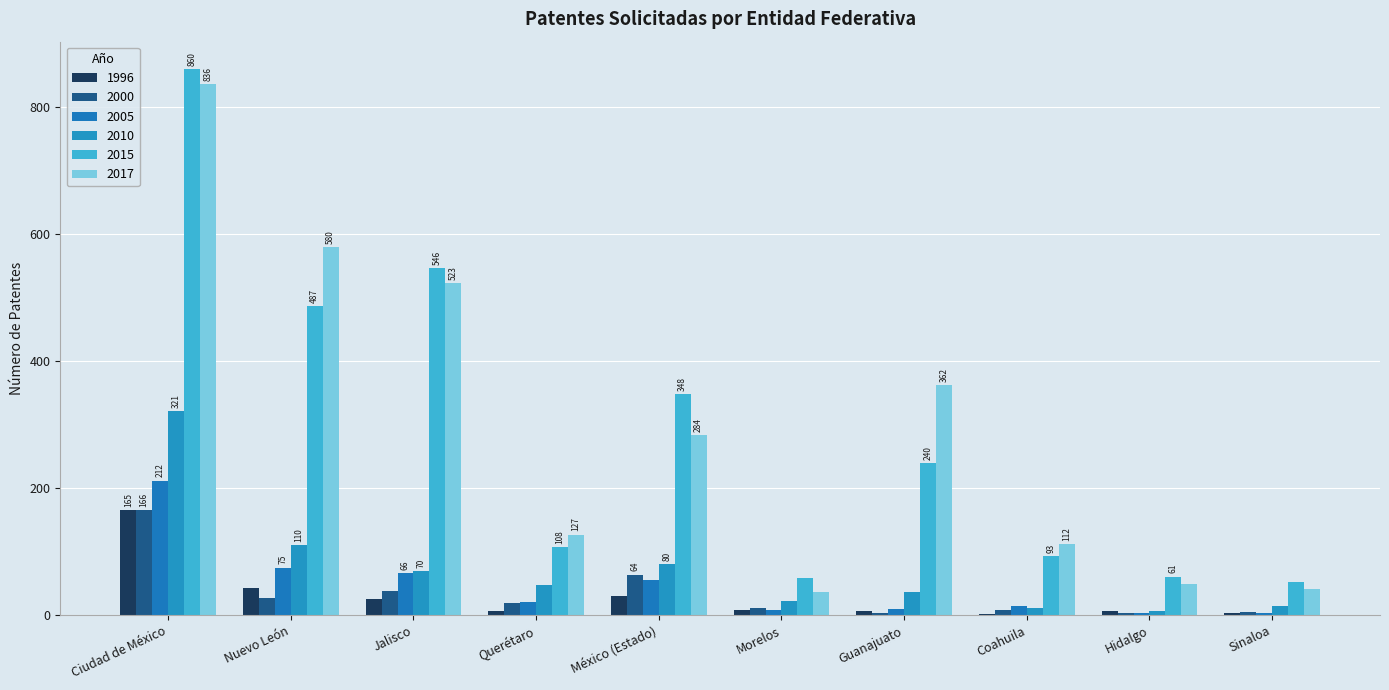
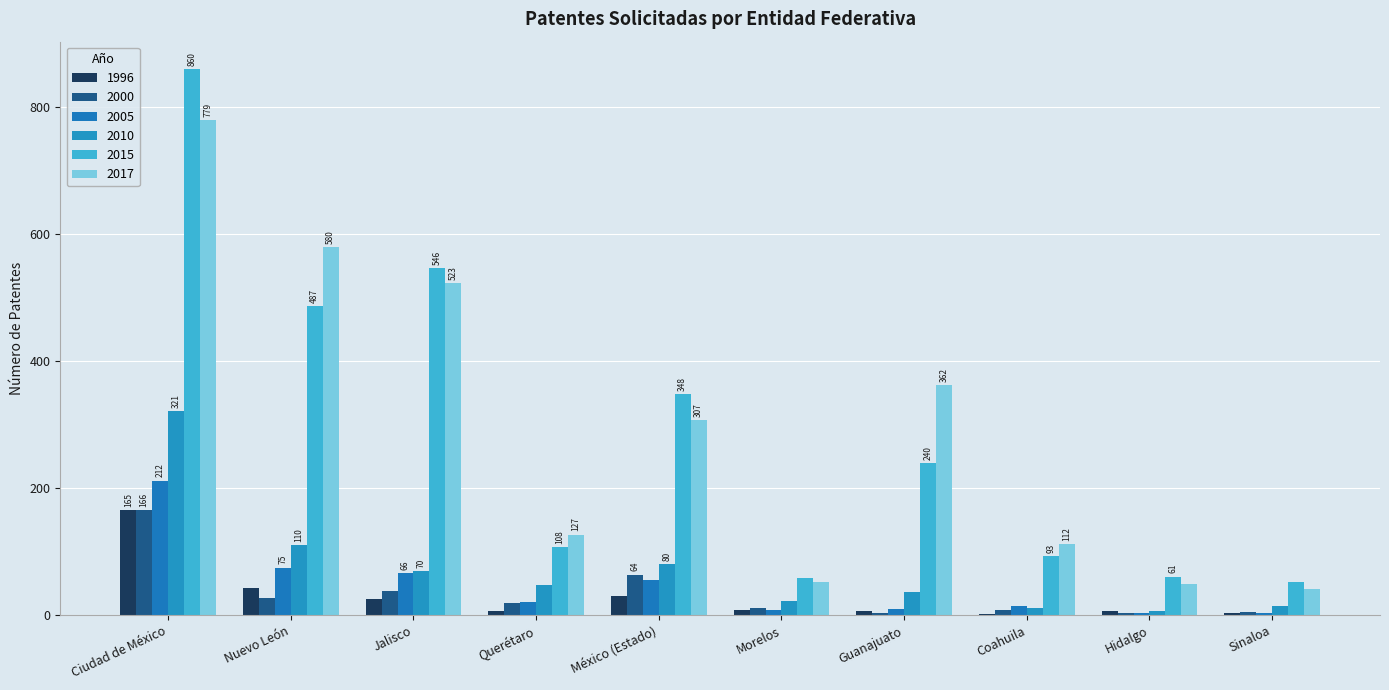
  {
    "2017": {
-     "Ciudad de México": 836,
+     "Ciudad de México": 779,
      "Nuevo León": 580,
      "Jalisco": 523,
      "Querétaro": 127,
-     "México (Estado)": 284,
-     "Morelos": 40,
+     "México (Estado)": 307,
+     "Morelos": 50,
      "Guanajuato": 362,
      "Coahuila": 112
    }
  }
